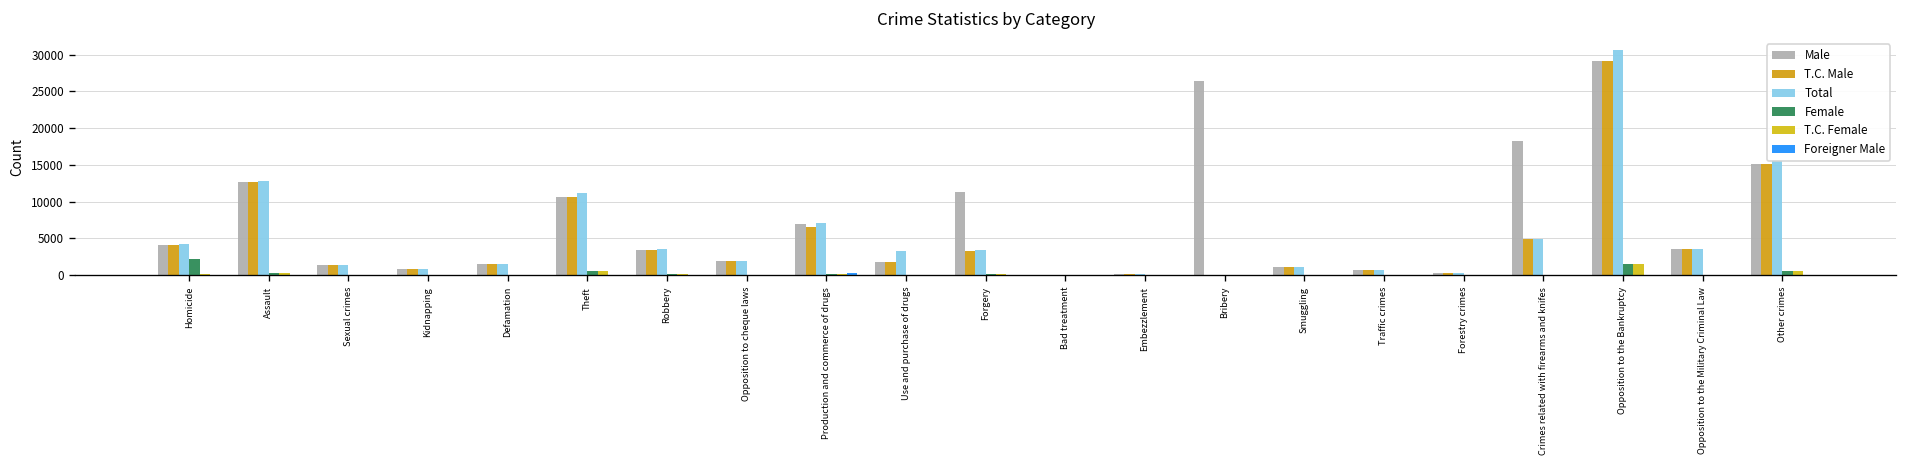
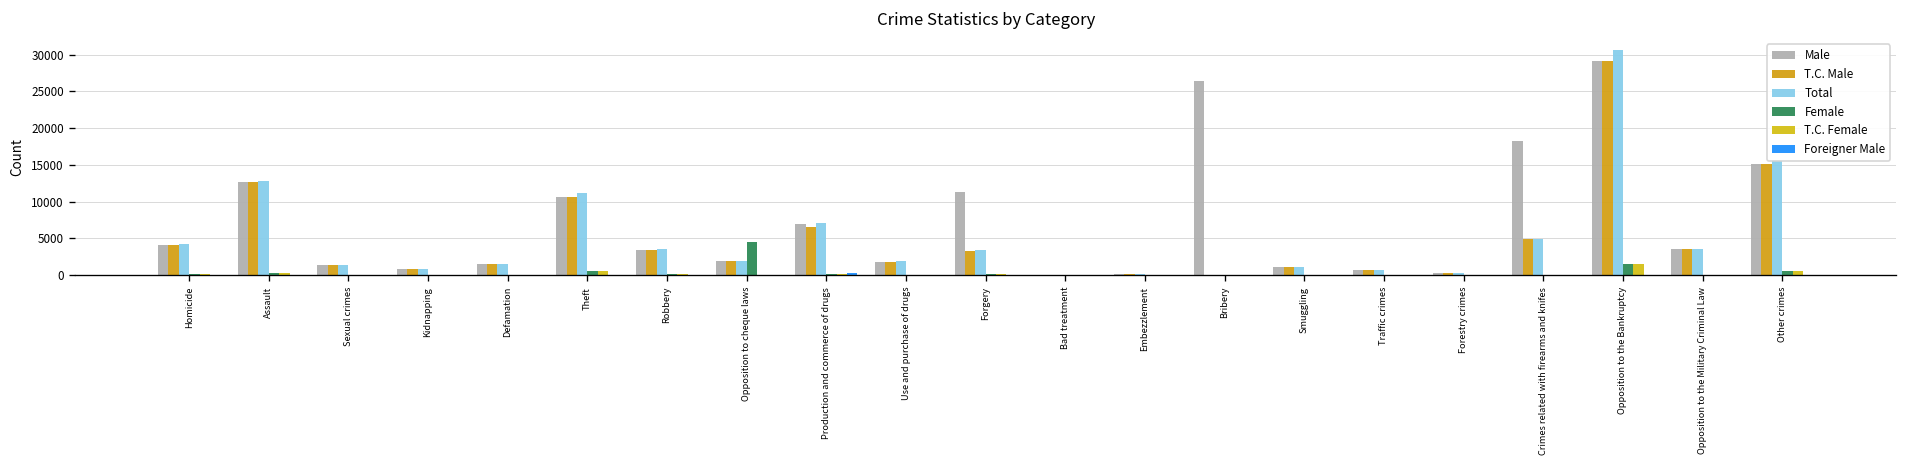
  {
    "Male": {
      "Homicide": 4000,
      "Assault": 13000,
      "Sexual crimes": 1000,
      "Kidnapping": 1000,
      "Defamation": 2000,
      "Theft": 11000,
      "Robbery": 3000,
      "Opposition to cheque laws": 2000,
      "Production and commerce of drugs": 7000,
      "Use and purchase of drugs": 2000,
      "Forgery": 11000,
      "Bribery": 26000,
      "Smuggling": 1000,
      "Traffic crimes": 1000,
      "Crimes related with firearms and knifes": 18000,
      "Opposition to the Bankruptcy": 29000,
      "Opposition to the Military Criminal Law": 4000,
      "Other crimes": 15000
    },
    "Total": {
      "Homicide": 4000,
      "Assault": 13000,
      "Sexual crimes": 1000,
      "Kidnapping": 1000,
      "Defamation": 2000,
      "Theft": 11000,
      "Robbery": 4000,
      "Opposition to cheque laws": 2000,
      "Production and commerce of drugs": 7000,
-     "Use and purchase of drugs": 3000,
+     "Use and purchase of drugs": 2000,
      "Forgery": 3000,
      "Smuggling": 1000,
      "Traffic crimes": 1000,
      "Crimes related with firearms and knifes": 5000,
      "Opposition to the Bankruptcy": 31000,
      "Opposition to the Military Criminal Law": 4000,
      "Other crimes": 16000
    },
    "Female": {
-     "Homicide": 2000,
+     "Homicide": 0,
      "Theft": 1000,
-     "Opposition to cheque laws": 0,
+     "Opposition to cheque laws": 4000,
      "Opposition to the Bankruptcy": 1000,
      "Other crimes": 1000
    },
    "Foreigner Male": {
      "Kidnapping": 0,
      "Defamation": 0,
      "Bad treatment": 0,
      "Embezzlement": 0,
      "Bribery": 0,
      "Traffic crimes": 0,
      "Forestry crimes": 0,
      "Opposition to the Military Criminal Law": 0
    }
  }
